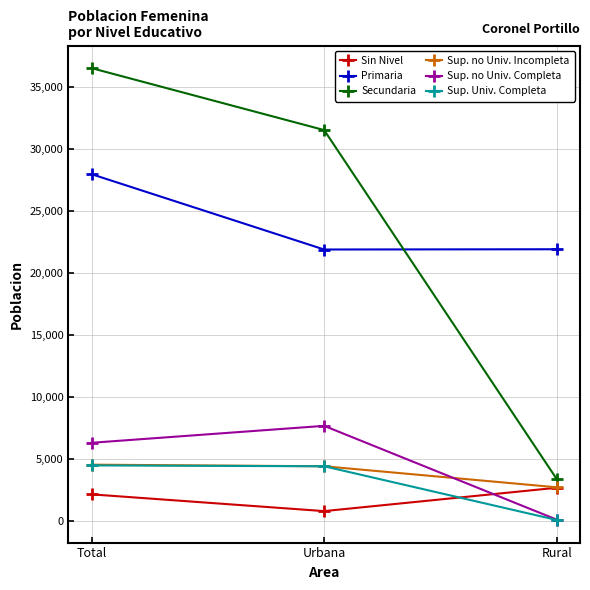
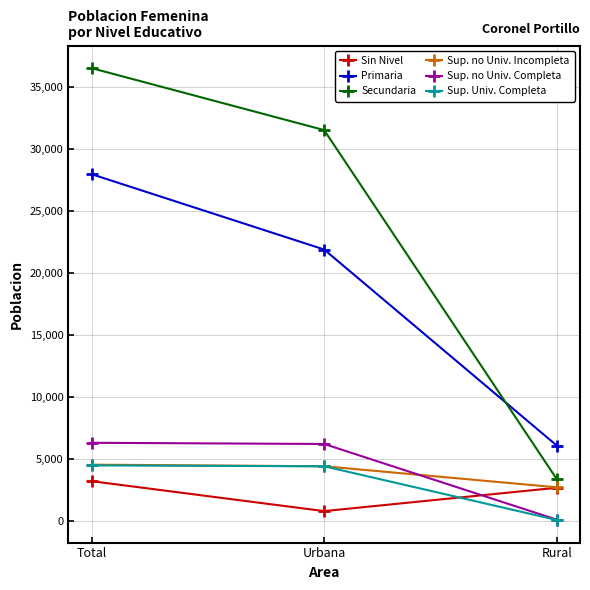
  {
    "Sin Nivel": {
-     "Total": "2,100",
+     "Total": "3,200",
      "Urbana": "800"
    },
    "Primaria": {
      "Total": "28,000",
      "Urbana": "21,900",
-     "Rural": "21,900"
+     "Rural": "6,100"
    },
    "Secundaria": {
      "Total": "36,600",
      "Urbana": "31,600",
      "Rural": "3,400"
    },
    "Sup. no Univ. Completa": {
      "Total": "6,300",
-     "Urbana": "7,700"
+     "Urbana": "6,200"
    }
  }
